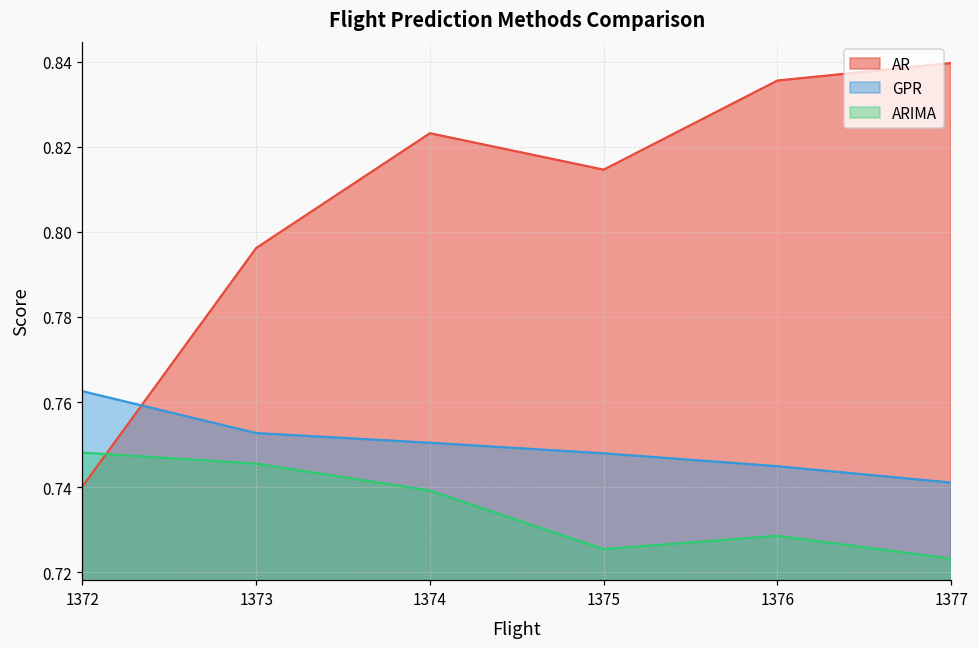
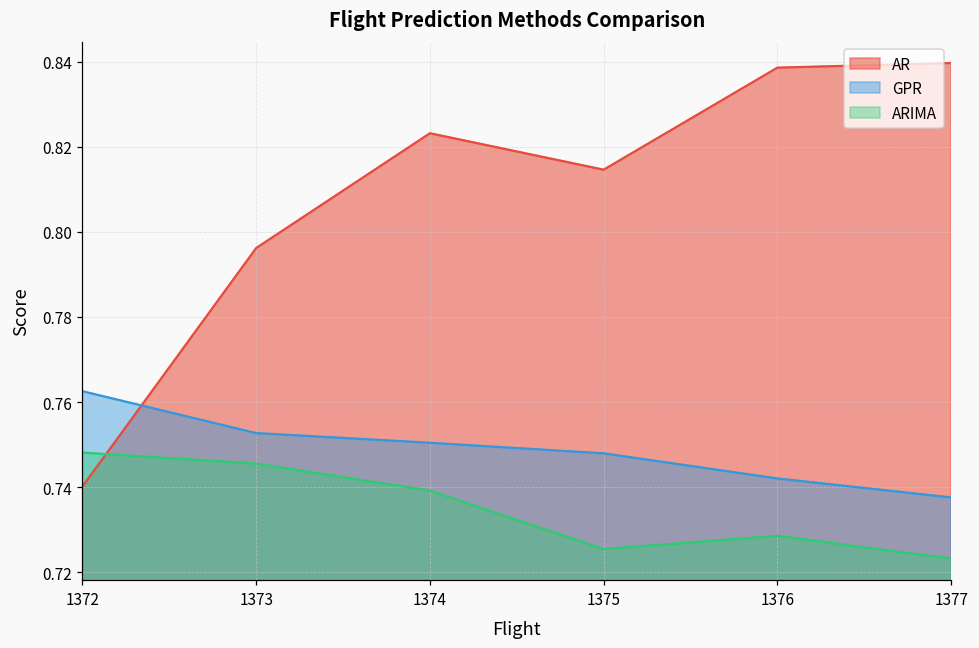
  {
    "AR": {
      "1372": 0.740,
      "1373": 0.796,
      "1374": 0.823,
      "1375": 0.815,
-     "1376": 0.836,
+     "1376": 0.839,
      "1377": 0.840
    },
    "GPR": {
      "1372": 0.763,
      "1373": 0.753,
      "1374": 0.750,
      "1375": 0.748,
-     "1376": 0.745,
-     "1377": 0.741
+     "1376": 0.742,
+     "1377": 0.738
    },
    "ARIMA": {
      "1372": 0.748,
      "1373": 0.746,
      "1374": 0.739,
      "1375": 0.725,
      "1376": 0.729,
      "1377": 0.723
    }
  }
